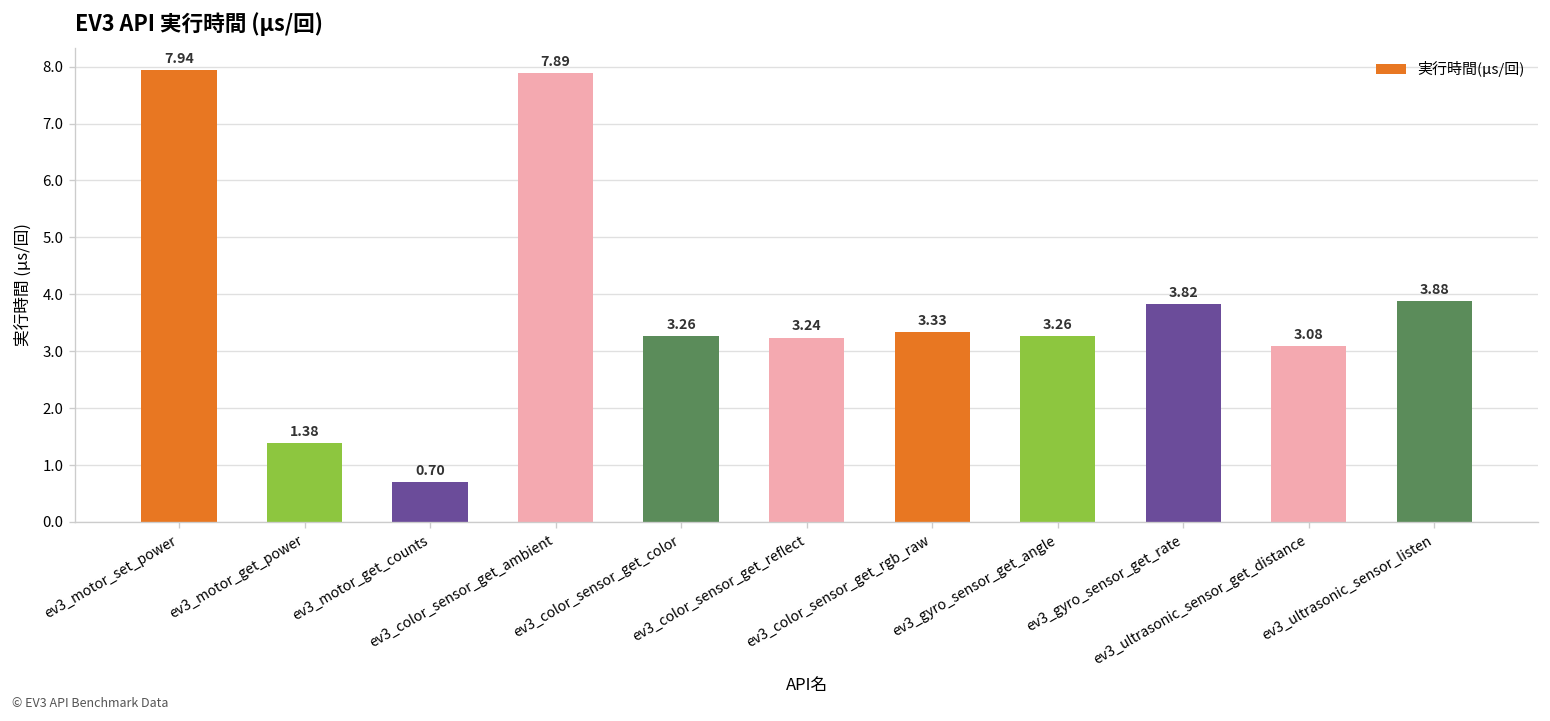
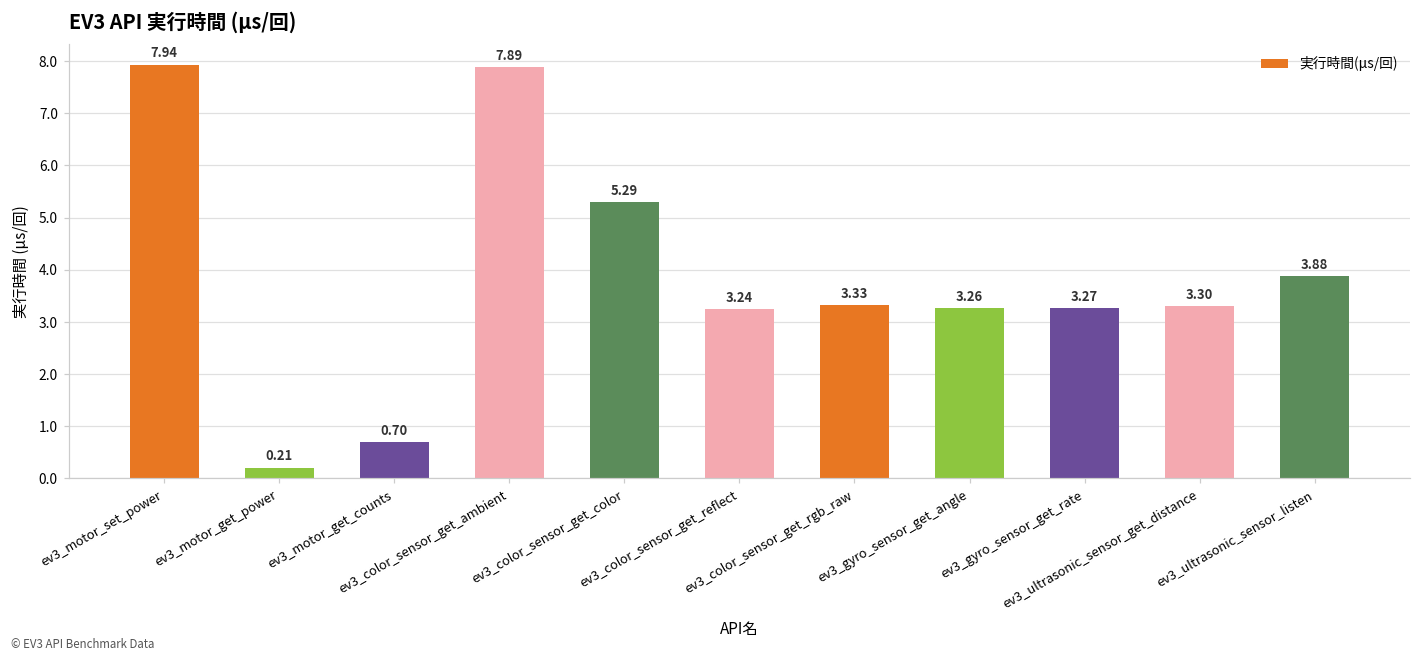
  {
    "ev3_motor_set_power": 7.94,
-   "ev3_motor_get_power": 1.38,
+   "ev3_motor_get_power": 0.21,
    "ev3_motor_get_counts": 0.70,
    "ev3_color_sensor_get_ambient": 7.89,
-   "ev3_color_sensor_get_color": 3.26,
+   "ev3_color_sensor_get_color": 5.29,
    "ev3_color_sensor_get_reflect": 3.24,
    "ev3_color_sensor_get_rgb_raw": 3.33,
    "ev3_gyro_sensor_get_angle": 3.26,
-   "ev3_gyro_sensor_get_rate": 3.82,
-   "ev3_ultrasonic_sensor_get_distance": 3.08,
+   "ev3_gyro_sensor_get_rate": 3.27,
+   "ev3_ultrasonic_sensor_get_distance": 3.30,
    "ev3_ultrasonic_sensor_listen": 3.88
  }
